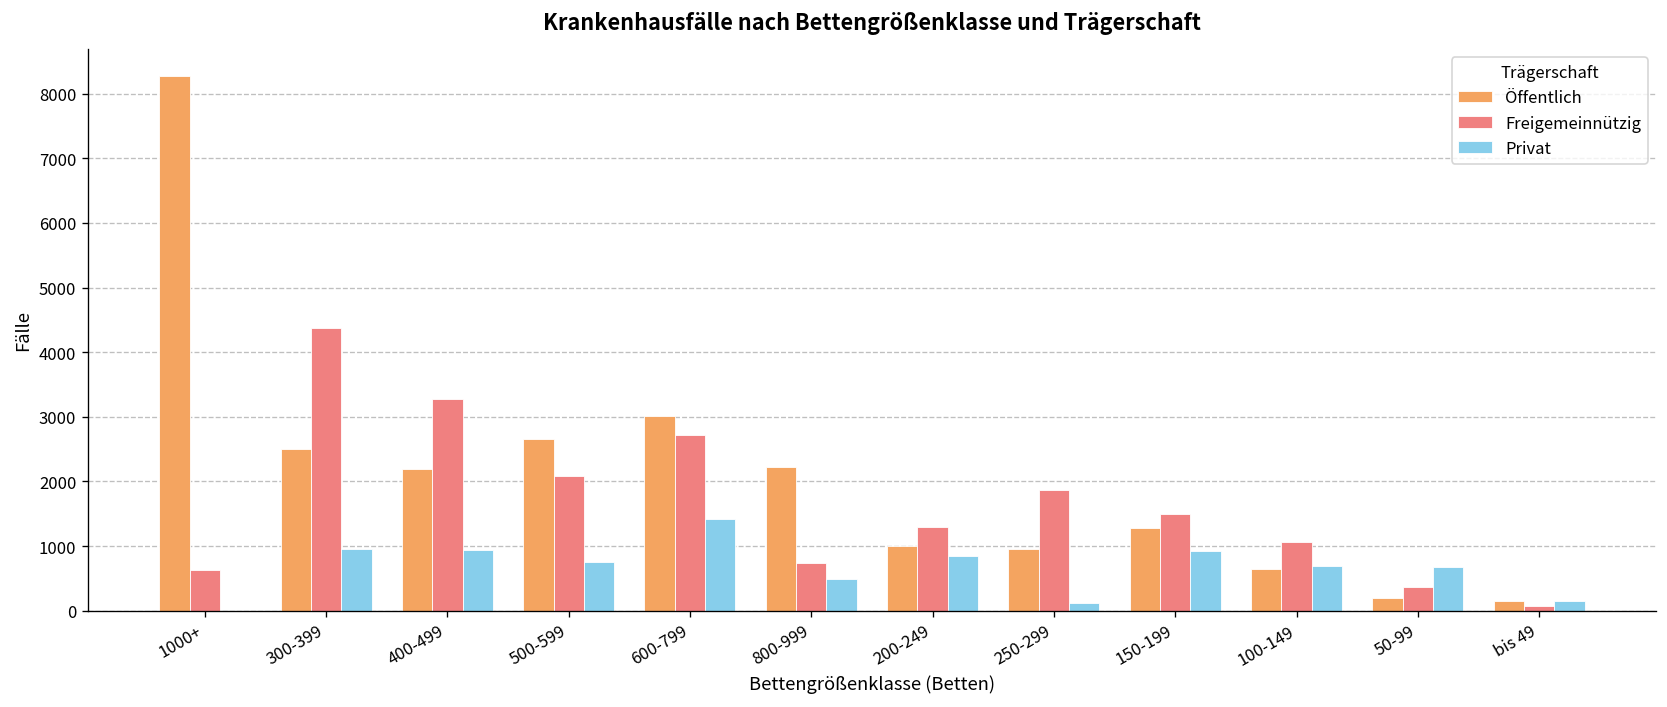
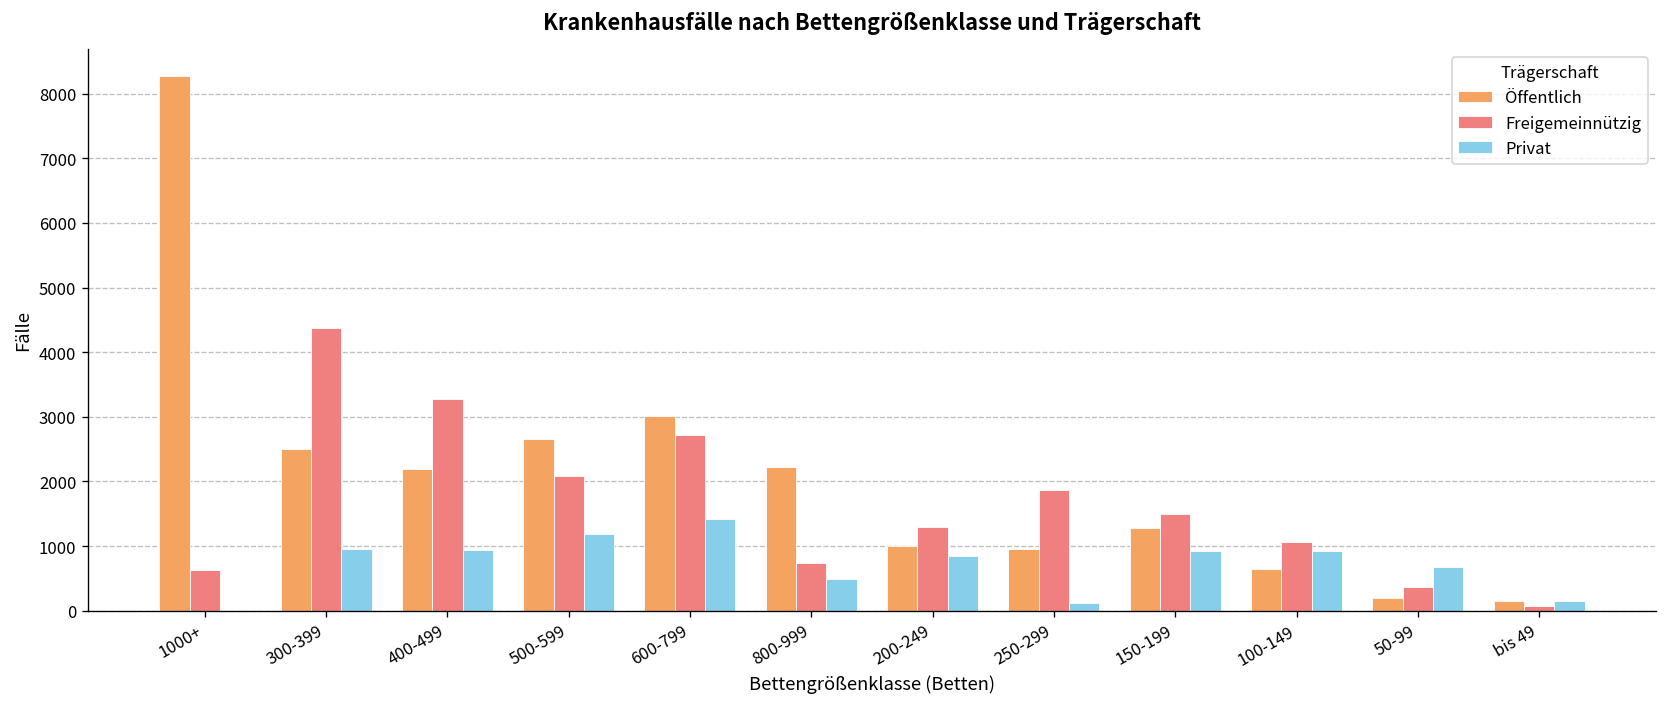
  {
    "Privat": {
      "1000+": 0,
      "300-399": 1000,
      "400-499": 900,
-     "500-599": 700,
+     "500-599": 1200,
      "600-799": 1400,
      "800-999": 500,
      "200-249": 800,
      "250-299": 100,
      "150-199": 900,
-     "100-149": 700,
+     "100-149": 900,
      "50-99": 700,
      "bis 49": 200
    }
  }
